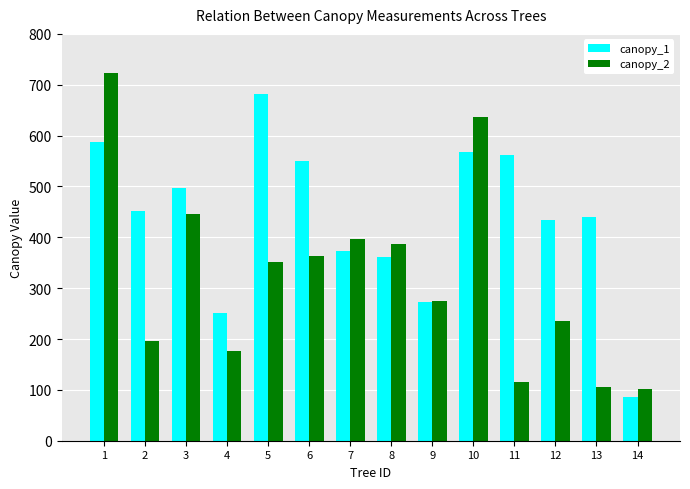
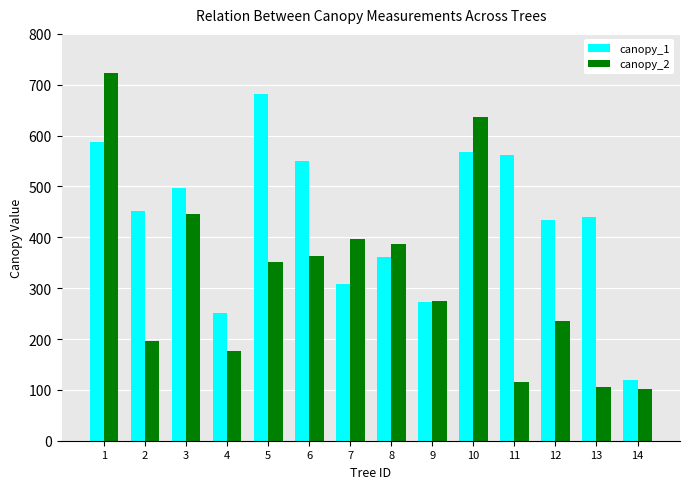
  {
    "canopy_1": {
      "1": 590,
      "2": 450,
      "3": 500,
      "4": 250,
      "5": 680,
      "6": 550,
-     "7": 370,
+     "7": 310,
      "8": 360,
      "9": 270,
      "10": 570,
      "11": 560,
      "12": 440,
      "13": 440,
-     "14": 90
+     "14": 120
    },
    "canopy_2": {
      "1": 720,
      "2": 200,
      "3": 450,
      "4": 180,
      "5": 350,
      "6": 360,
      "7": 400,
      "8": 390,
      "9": 270,
      "10": 640,
      "11": 120,
      "12": 240,
      "13": 110,
      "14": 100
    }
  }
